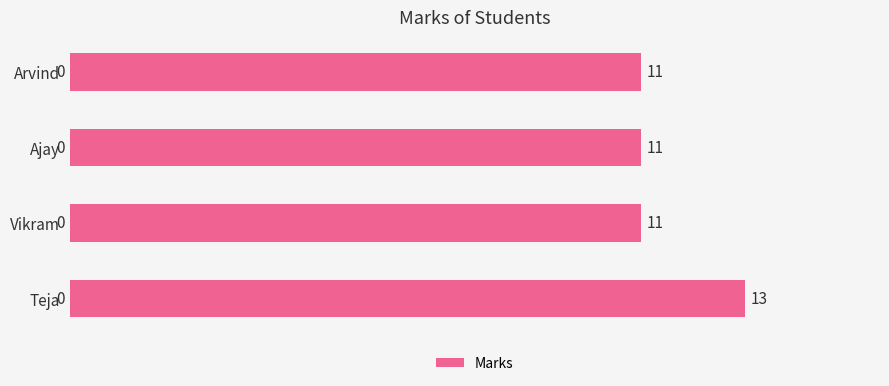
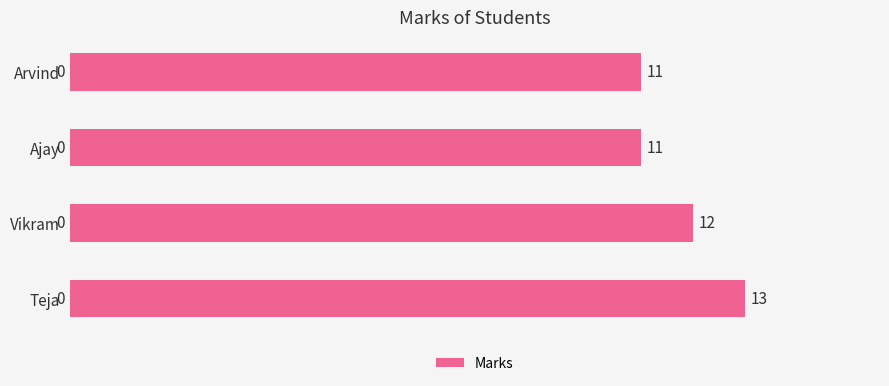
  {
    "Arvind": 11,
    "Ajay": 11,
-   "Vikram": 11,
+   "Vikram": 12,
    "Teja": 13
  }
